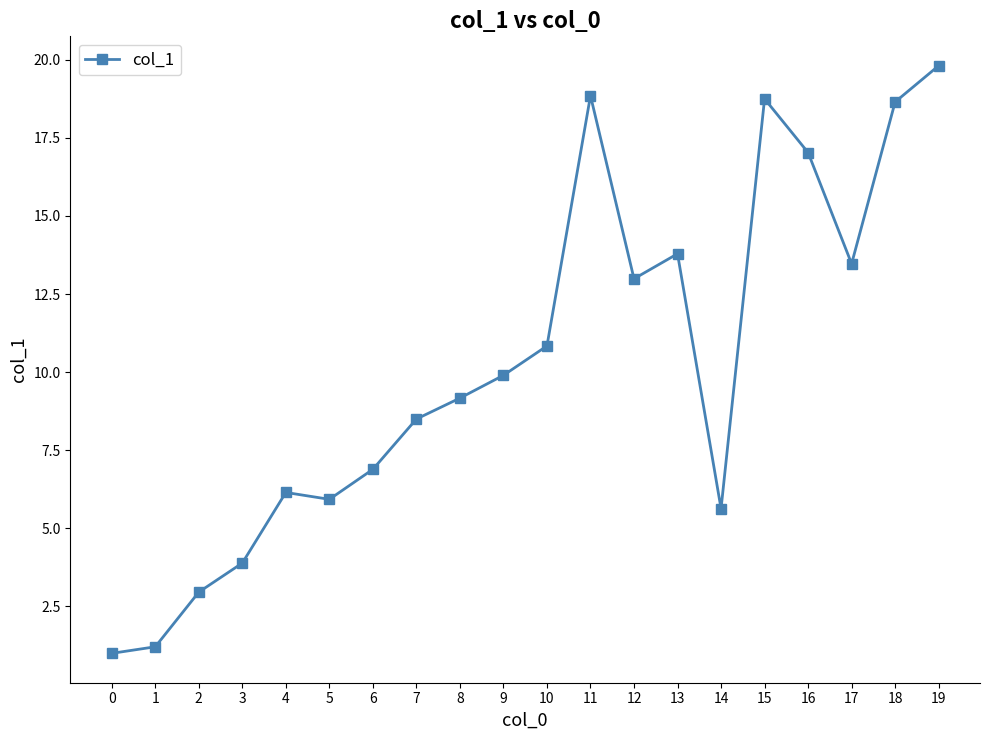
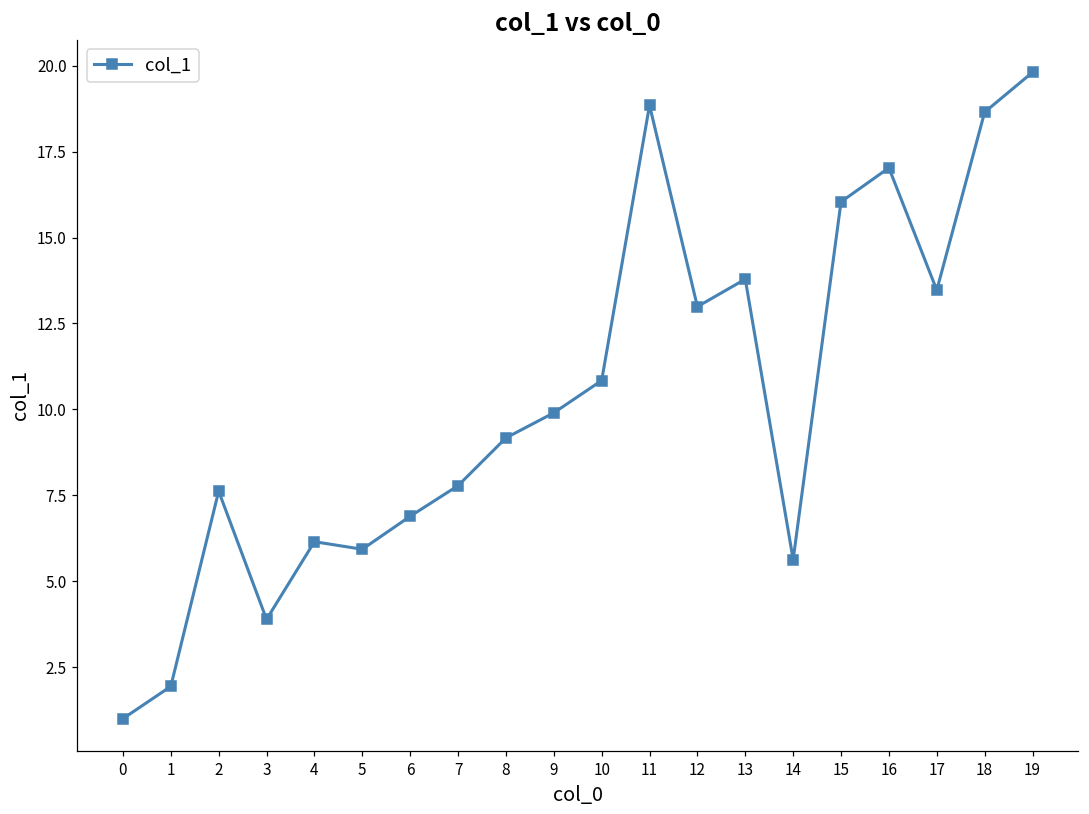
  {
    "0": 1.0,
-   "1": 1.2,
-   "2": 3.0,
+   "1": 1.9,
+   "2": 7.6,
    "3": 3.9,
    "4": 6.2,
    "5": 5.9,
    "6": 6.9,
-   "7": 8.5,
+   "7": 7.8,
    "8": 9.2,
    "9": 9.9,
    "10": 10.8,
    "11": 18.9,
    "12": 13.0,
    "13": 13.8,
    "14": 5.6,
-   "15": 18.8,
+   "15": 16.0,
    "16": 17.0,
    "17": 13.5,
    "18": 18.7,
    "19": 19.8
  }
